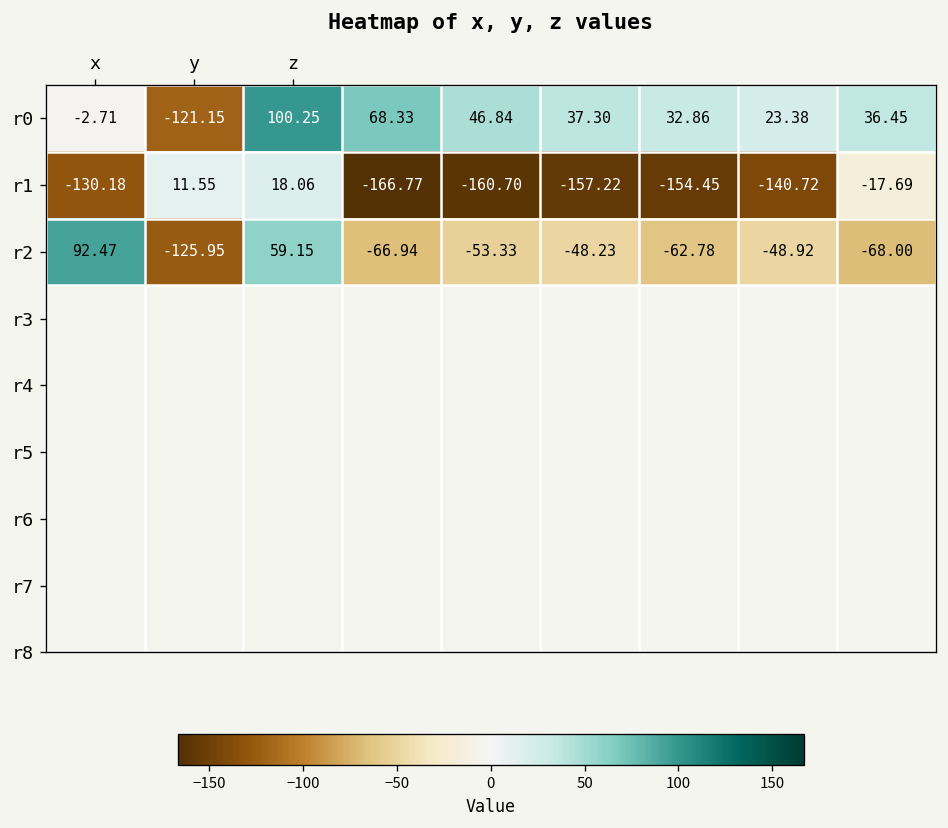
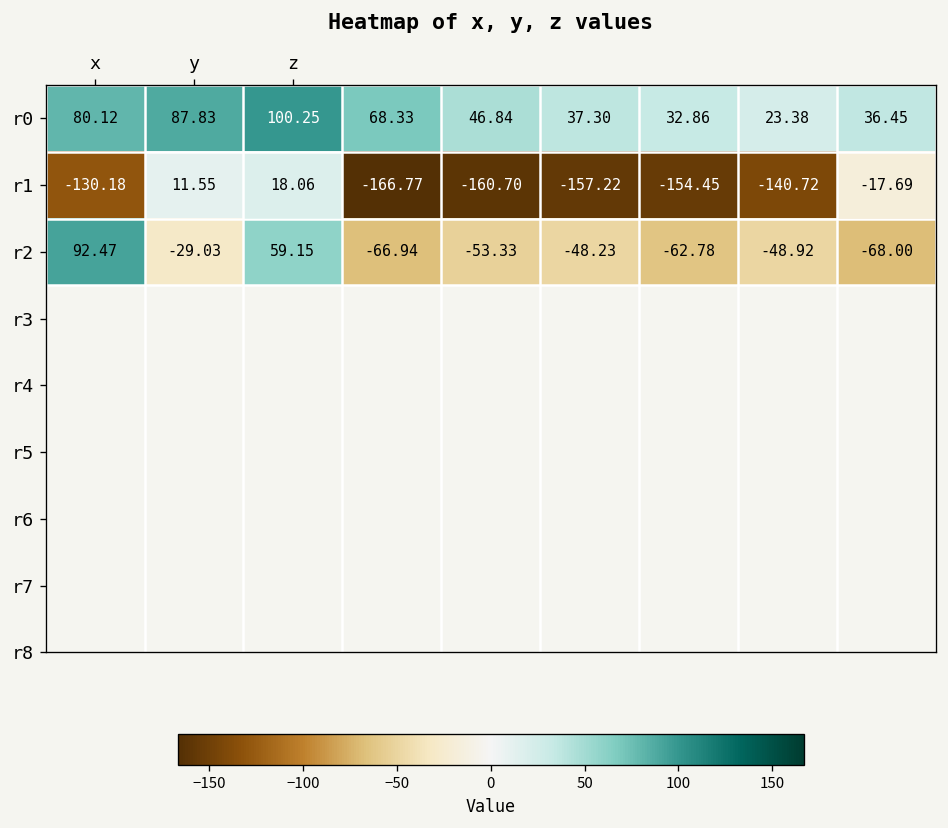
  {
    "r0": {
-     "x": -2.71,
-     "y": -121.15,
+     "x": 80.12,
+     "y": 87.83,
      "z": 100.25
    },
    "r1": {
      "x": -130.18,
      "y": 11.55,
      "z": 18.06
    },
    "r2": {
      "x": 92.47,
-     "y": -125.95,
+     "y": -29.03,
      "z": 59.15
    }
  }
